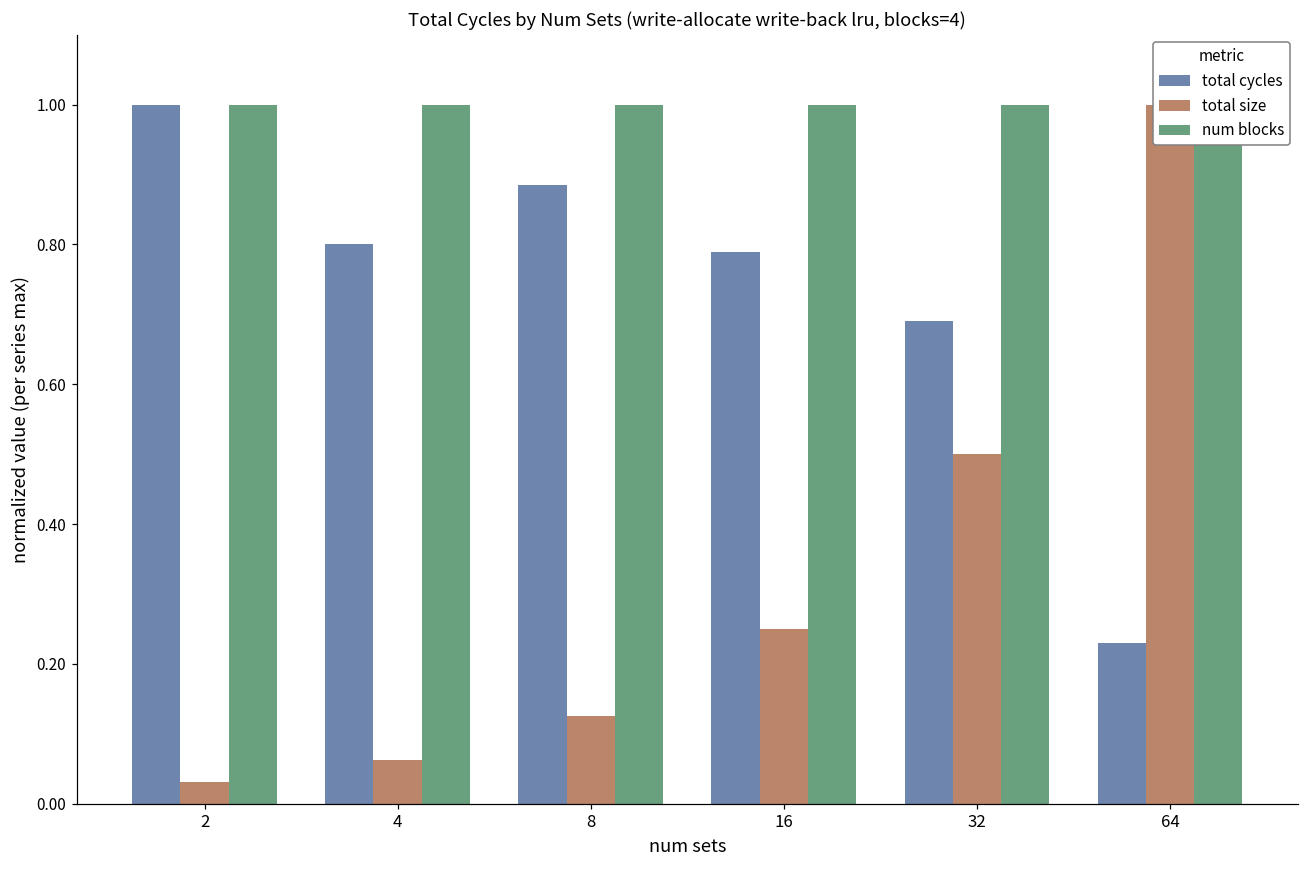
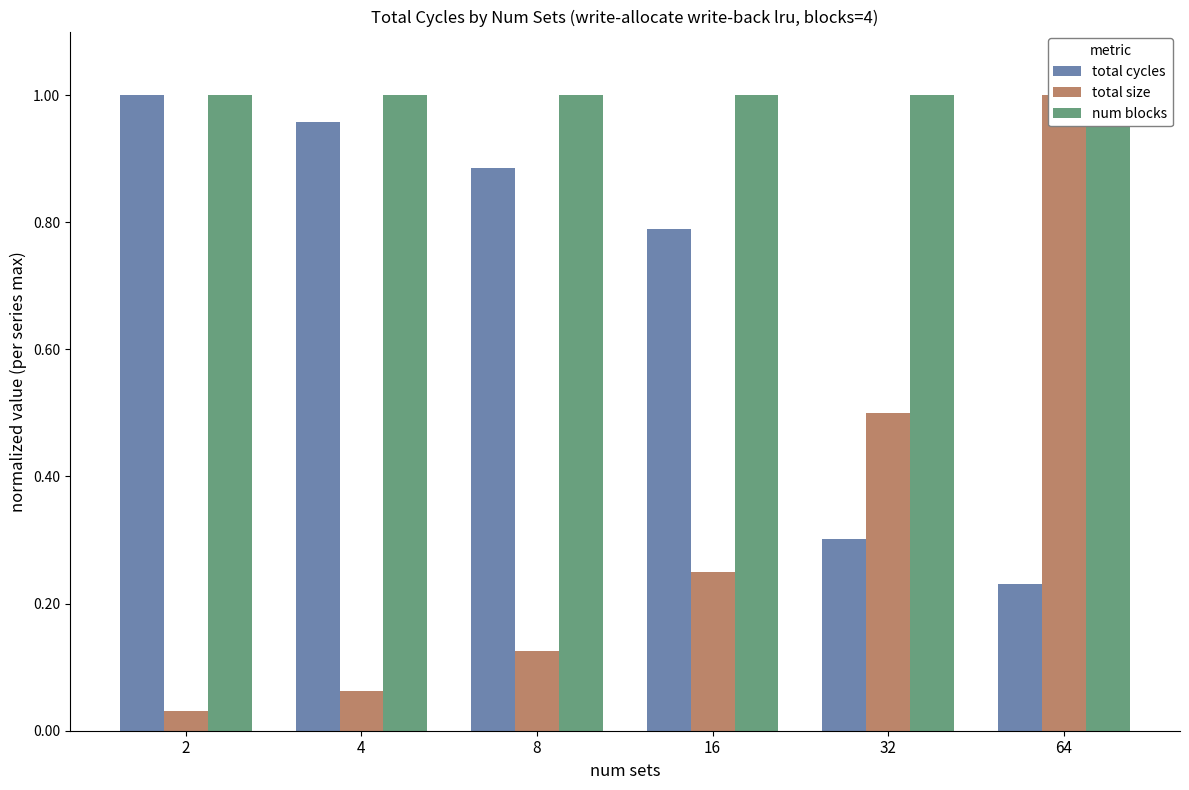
  {
    "total cycles": {
      "2": 1.00,
-     "4": 0.80,
+     "4": 0.96,
      "8": 0.89,
      "16": 0.79,
-     "32": 0.69,
+     "32": 0.30,
      "64": 0.23
    },
    "total size": {
      "2": 0.03,
      "4": 0.06,
      "8": 0.13,
      "16": 0.25,
      "32": 0.50
    },
    "num blocks": {
      "2": 1.00,
      "4": 1.00,
      "8": 1.00,
      "16": 1.00,
      "32": 1.00
    }
  }
